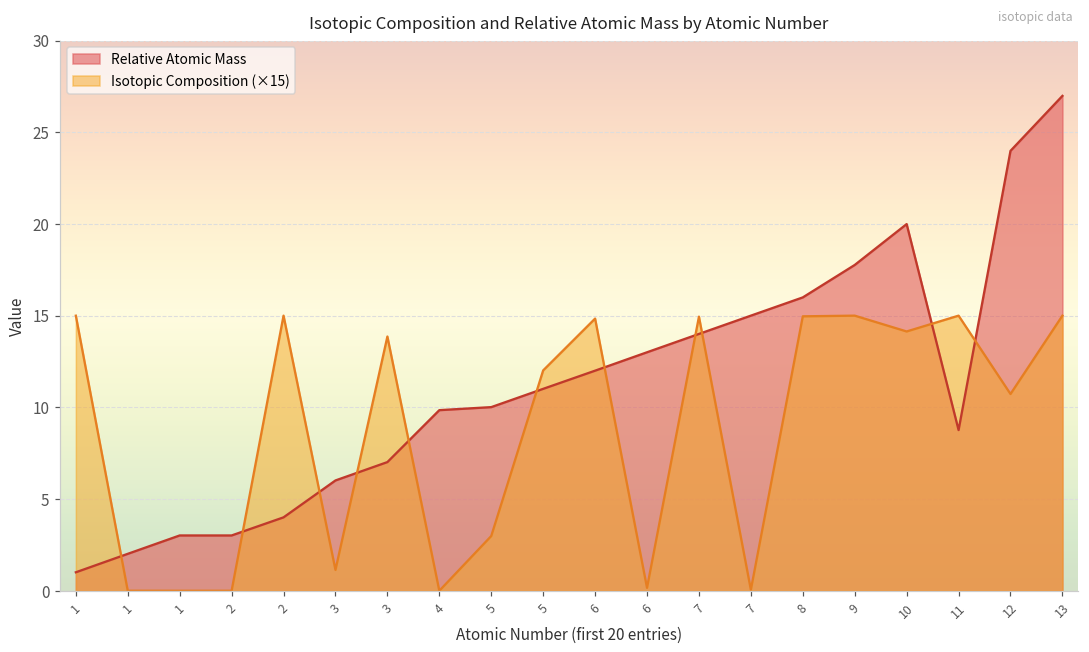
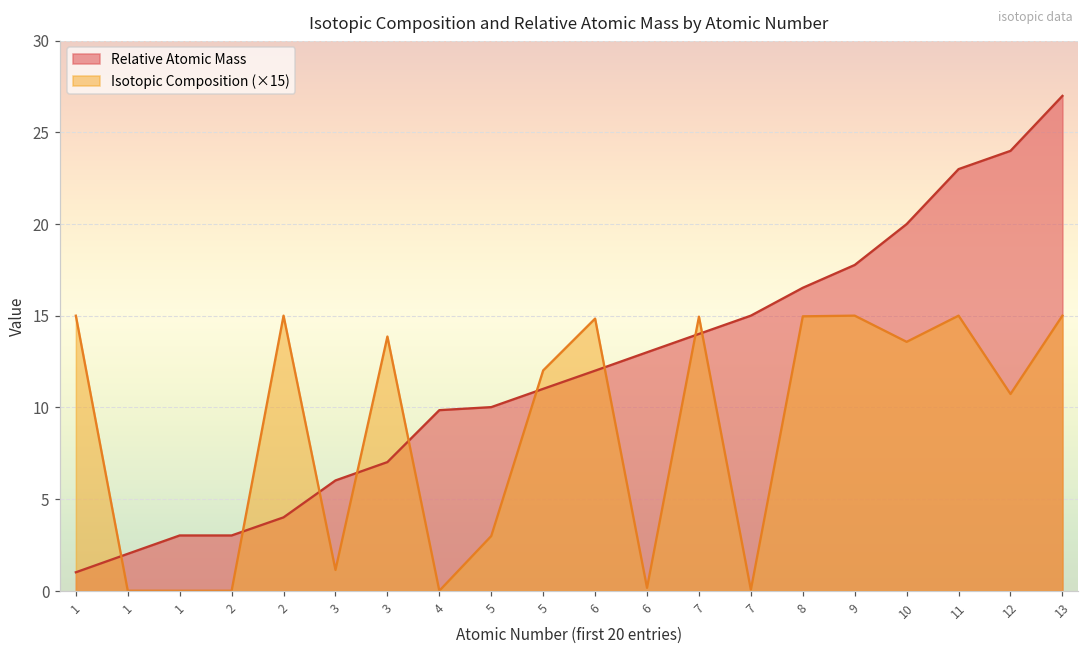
  {
    "Relative Atomic Mass": {
      "4": 9.8,
-     "8": 16.0,
+     "8": 16.5,
      "9": 17.8,
      "10": 20.0,
-     "11": 8.8,
+     "11": 23.0,
      "12": 24.0,
      "13": 27.0
    },
    "Isotopic Composition (×15)": {
      "4": 0.0,
      "8": 15.0,
      "9": 15.0,
-     "10": 14.1,
+     "10": 13.6,
      "11": 15.0,
      "12": 10.7,
      "13": 15.0
    }
  }
